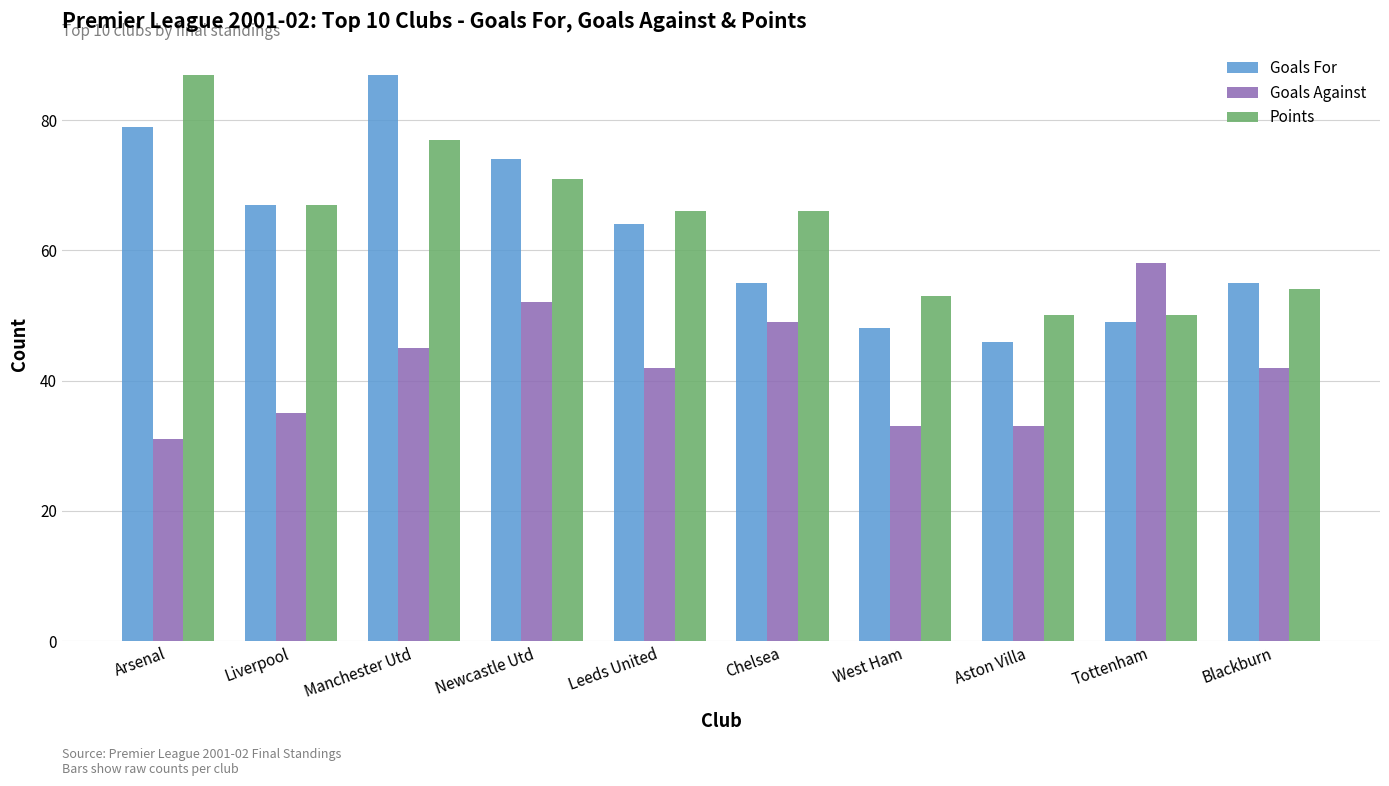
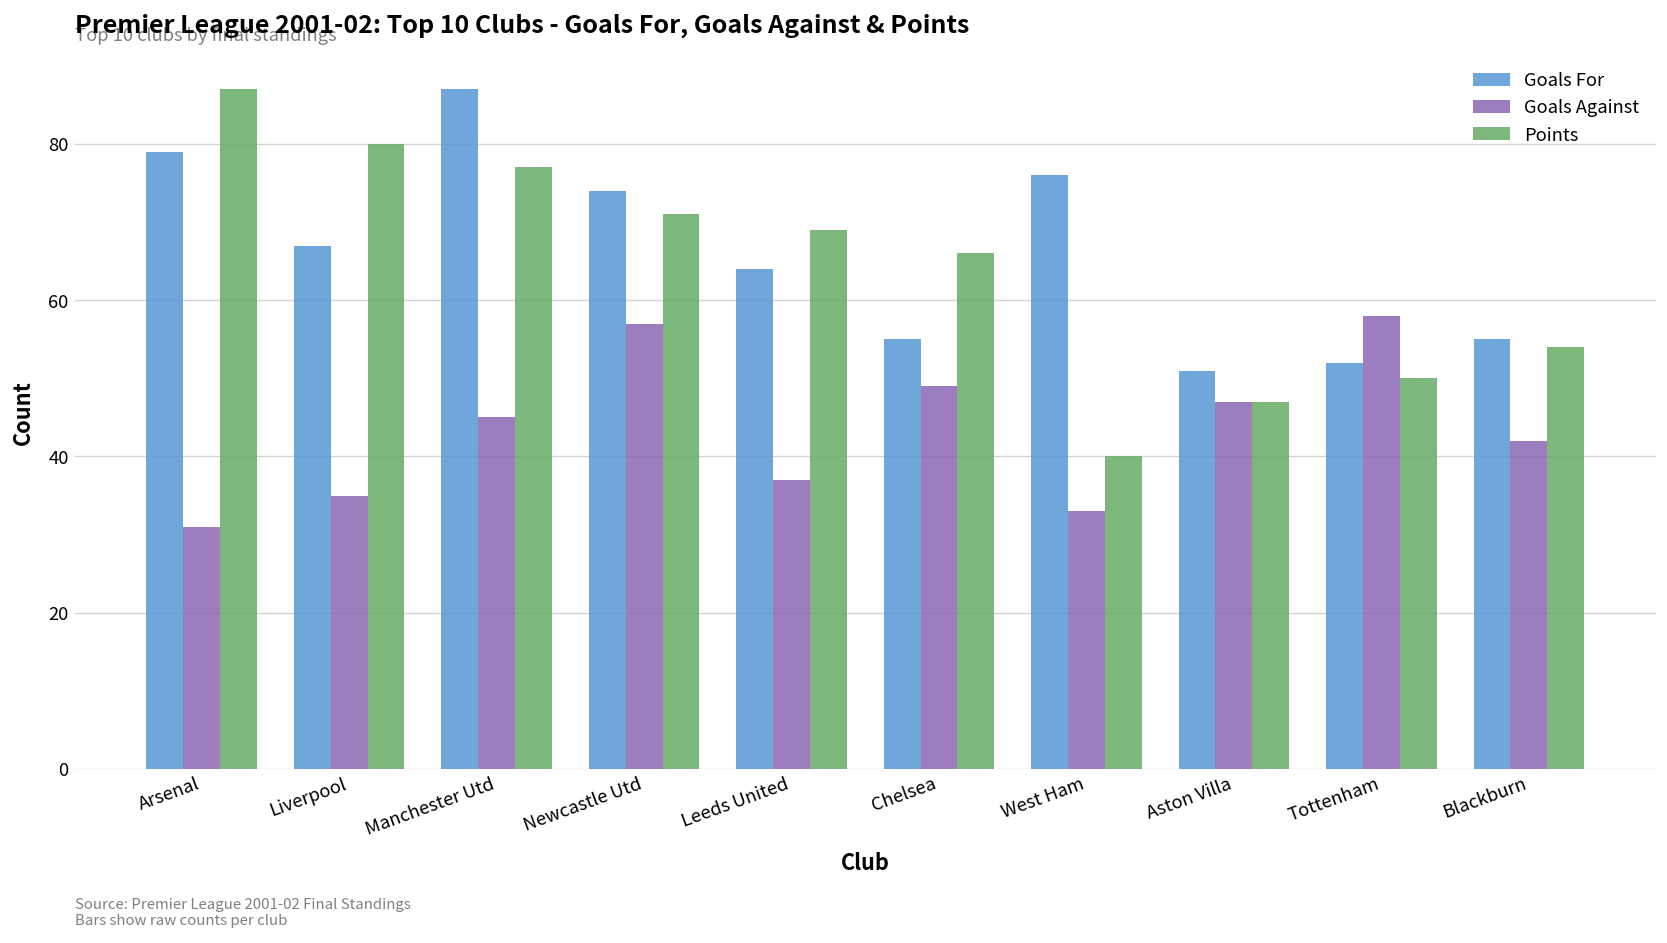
  {
    "Goals For": {
      "Arsenal": 79,
      "Liverpool": 67,
      "Manchester Utd": 87,
      "Newcastle Utd": 74,
      "Leeds United": 64,
      "Chelsea": 55,
-     "West Ham": 48,
-     "Aston Villa": 46,
-     "Tottenham": 49,
+     "West Ham": 76,
+     "Aston Villa": 51,
+     "Tottenham": 52,
      "Blackburn": 55
    },
    "Goals Against": {
      "Arsenal": 31,
      "Liverpool": 35,
      "Manchester Utd": 45,
-     "Newcastle Utd": 52,
-     "Leeds United": 42,
+     "Newcastle Utd": 57,
+     "Leeds United": 37,
      "Chelsea": 49,
      "West Ham": 33,
-     "Aston Villa": 33,
+     "Aston Villa": 47,
      "Tottenham": 58,
      "Blackburn": 42
    },
    "Points": {
      "Arsenal": 87,
-     "Liverpool": 67,
+     "Liverpool": 80,
      "Manchester Utd": 77,
      "Newcastle Utd": 71,
-     "Leeds United": 66,
+     "Leeds United": 69,
      "Chelsea": 66,
-     "West Ham": 53,
-     "Aston Villa": 50,
+     "West Ham": 40,
+     "Aston Villa": 47,
      "Tottenham": 50,
      "Blackburn": 54
    }
  }
